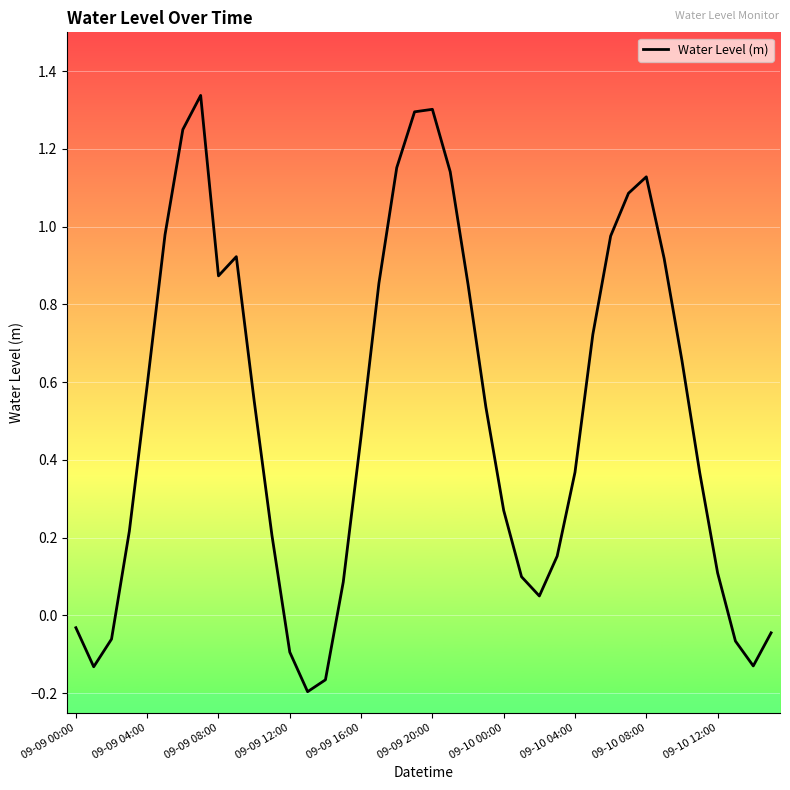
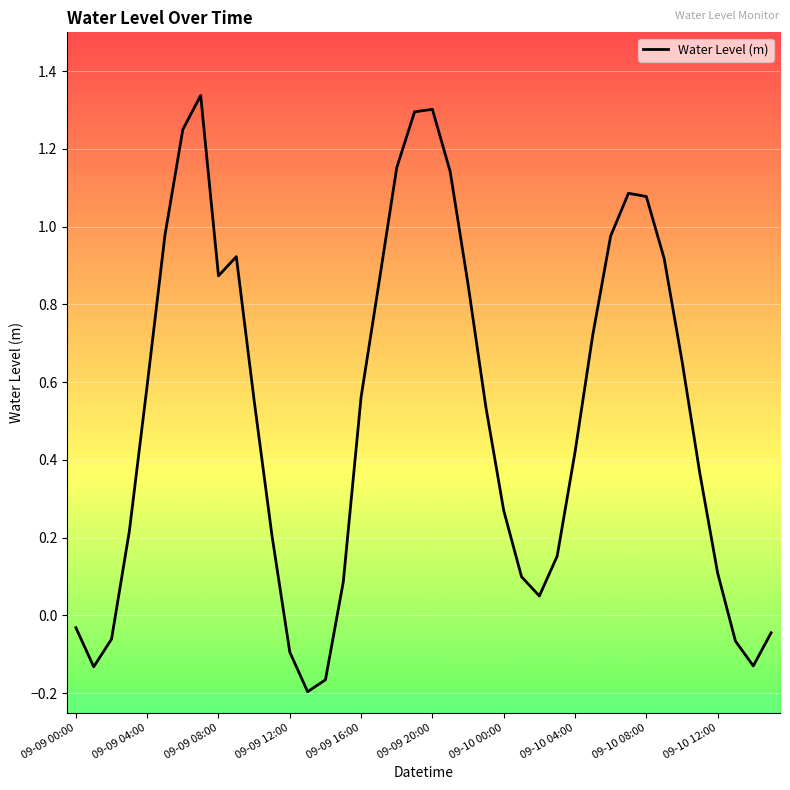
  {
    "09-09 00:00": -0.03,
    "09-09 04:00": 0.59,
    "09-09 08:00": 0.87,
    "09-09 12:00": -0.09,
-   "09-09 16:00": 0.46,
+   "09-09 16:00": 0.56,
    "09-09 20:00": 1.30,
    "09-10 00:00": 0.27,
-   "09-10 04:00": 0.37,
-   "09-10 08:00": 1.13,
+   "09-10 04:00": 0.42,
+   "09-10 08:00": 1.08,
    "09-10 12:00": 0.11
  }
